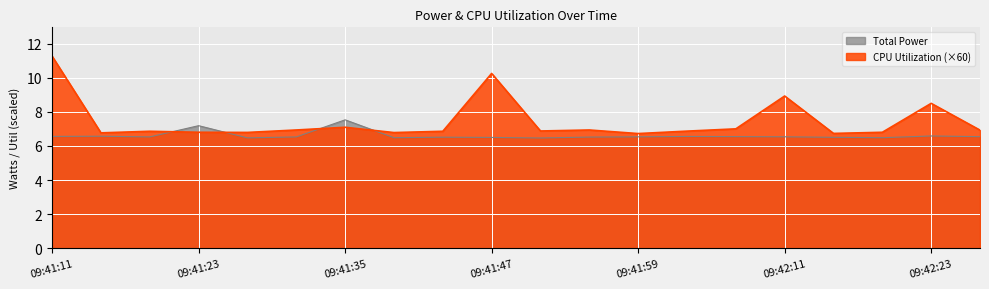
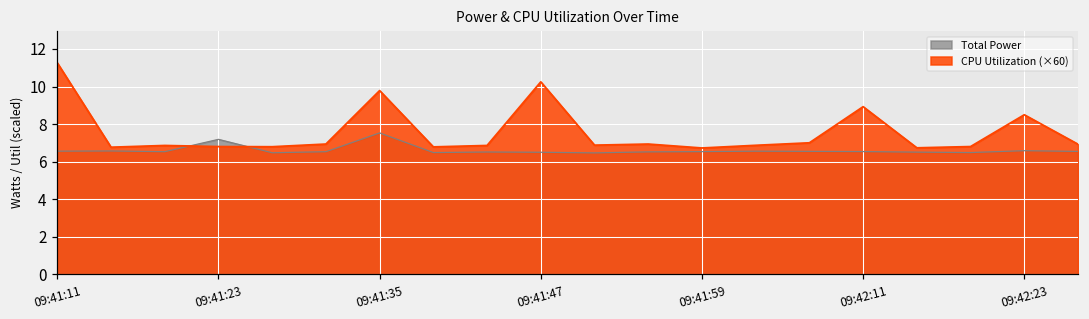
  {
    "Total Power": {
      "09:41:11": 6.6,
      "09:41:23": 7.2,
      "09:41:35": 7.5,
      "09:41:47": 6.5,
      "09:41:59": 6.5,
      "09:42:11": 6.5,
      "09:42:23": 6.6
    },
    "CPU Utilization (×60)": {
      "09:41:11": 11.3,
      "09:41:23": 6.8,
-     "09:41:35": 7.1,
+     "09:41:35": 9.8,
      "09:41:47": 10.2,
      "09:41:59": 6.7,
      "09:42:11": 8.9,
      "09:42:23": 8.5
    }
  }
